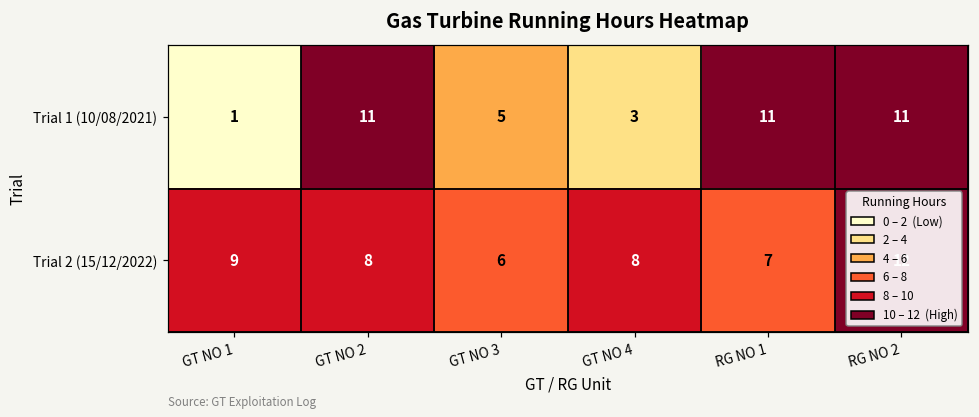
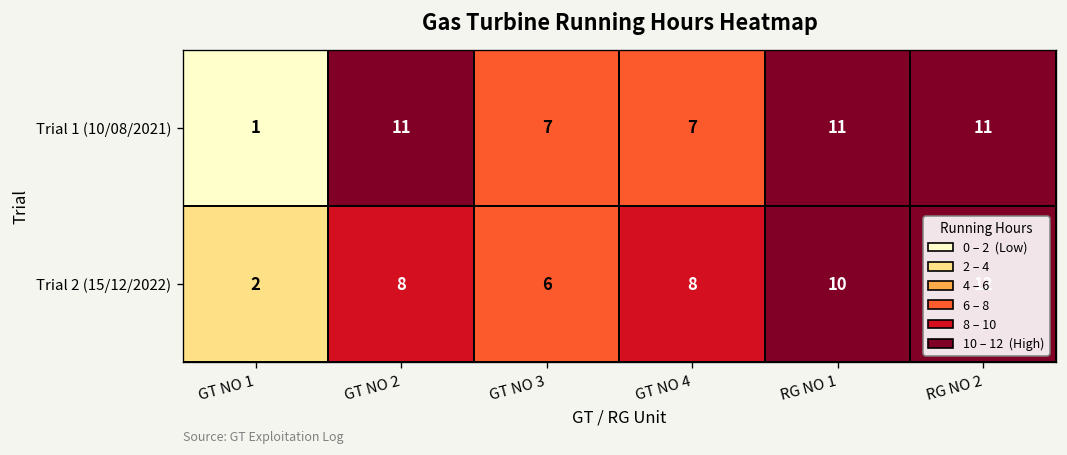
  {
    "Trial 1 (10/08/2021)": {
      "GT NO 1": 1,
      "GT NO 2": 11,
-     "GT NO 3": 5,
-     "GT NO 4": 3,
+     "GT NO 3": 7,
+     "GT NO 4": 7,
      "RG NO 1": 11,
      "RG NO 2": 11
    },
    "Trial 2 (15/12/2022)": {
-     "GT NO 1": 9,
+     "GT NO 1": 2,
      "GT NO 2": 8,
      "GT NO 3": 6,
      "GT NO 4": 8,
-     "RG NO 1": 7
+     "RG NO 1": 10
    }
  }
